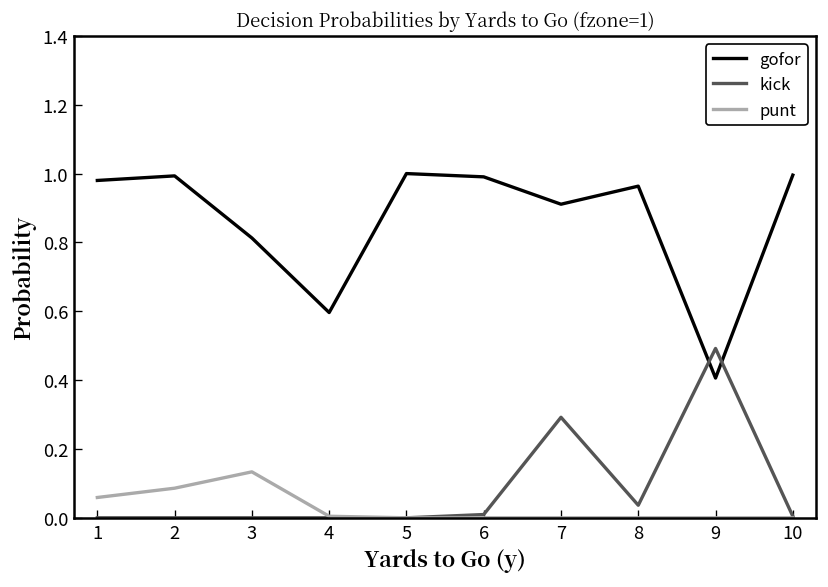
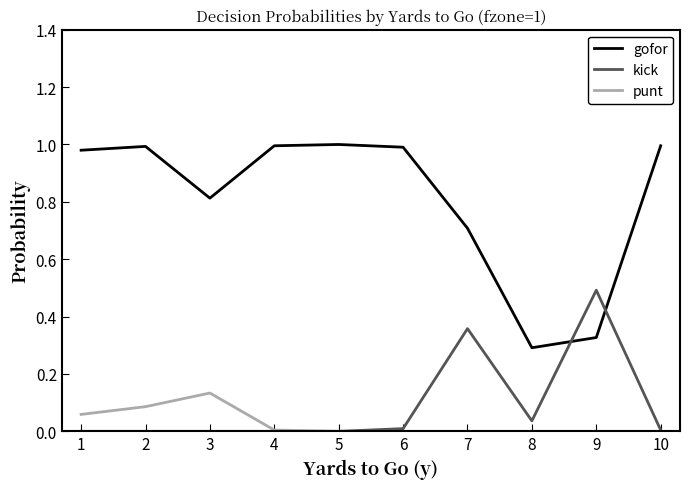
  {
    "gofor": {
      "1": 0.98,
      "2": 0.99,
      "3": 0.81,
-     "4": 0.60,
+     "4": 1.00,
      "5": 1.00,
      "6": 0.99,
-     "7": 0.91,
-     "8": 0.96,
-     "9": 0.41,
+     "7": 0.71,
+     "8": 0.29,
+     "9": 0.33,
      "10": 1.00
    },
    "kick": {
      "1": 0.00,
      "2": 0.00,
      "3": 0.00,
      "6": 0.01,
-     "7": 0.29,
+     "7": 0.36,
      "8": 0.04,
      "9": 0.49
    },
    "punt": {
      "1": 0.06,
      "2": 0.09,
      "3": 0.13,
      "6": 0.00,
      "7": 0.00,
      "8": 0.00,
      "9": 0.00
    }
  }
